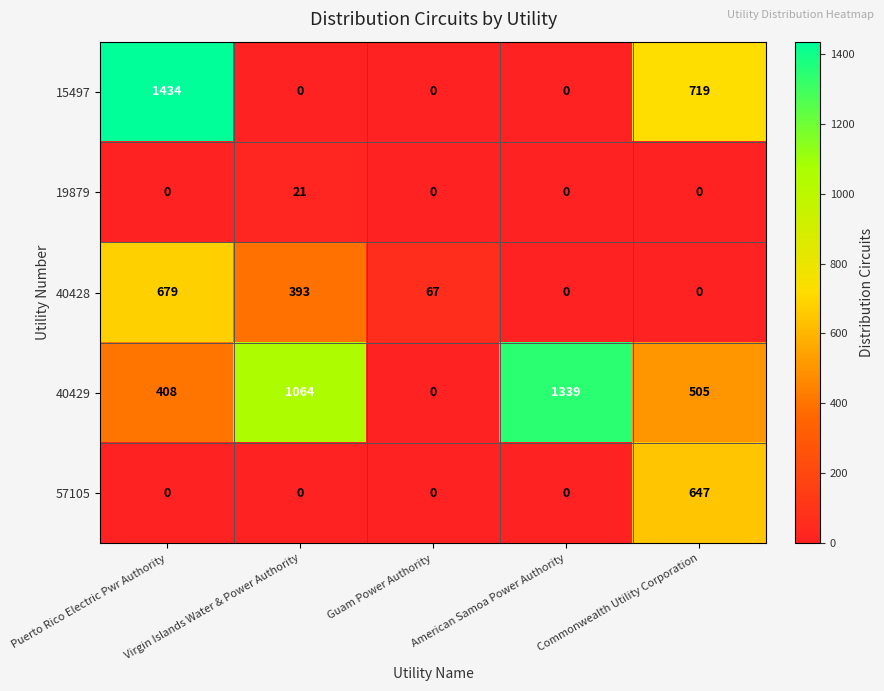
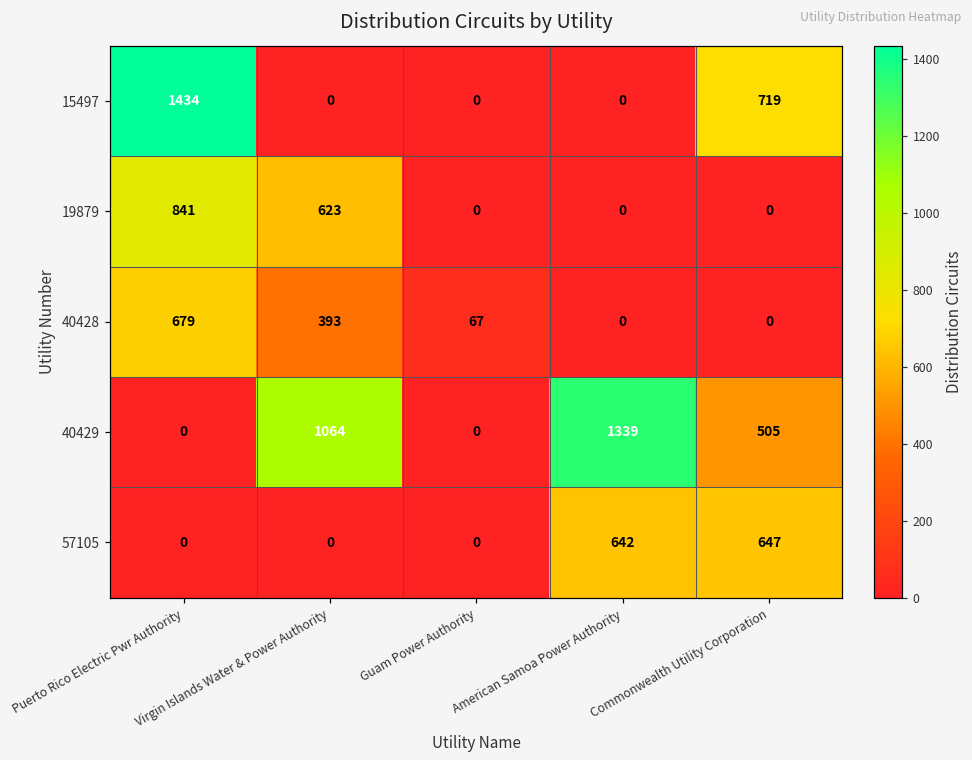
  {
    "15497": {
      "Puerto Rico Electric Pwr Authority": 1434,
      "Virgin Islands Water & Power Authority": 0,
      "Guam Power Authority": 0,
      "American Samoa Power Authority": 0,
      "Commonwealth Utility Corporation": 719
    },
    "19879": {
-     "Puerto Rico Electric Pwr Authority": 0,
-     "Virgin Islands Water & Power Authority": 21,
+     "Puerto Rico Electric Pwr Authority": 841,
+     "Virgin Islands Water & Power Authority": 623,
      "Guam Power Authority": 0,
      "American Samoa Power Authority": 0,
      "Commonwealth Utility Corporation": 0
    },
    "40428": {
      "Puerto Rico Electric Pwr Authority": 679,
      "Virgin Islands Water & Power Authority": 393,
      "Guam Power Authority": 67,
      "American Samoa Power Authority": 0,
      "Commonwealth Utility Corporation": 0
    },
    "40429": {
-     "Puerto Rico Electric Pwr Authority": 408,
+     "Puerto Rico Electric Pwr Authority": 0,
      "Virgin Islands Water & Power Authority": 1064,
      "Guam Power Authority": 0,
      "American Samoa Power Authority": 1339,
      "Commonwealth Utility Corporation": 505
    },
    "57105": {
      "Puerto Rico Electric Pwr Authority": 0,
      "Virgin Islands Water & Power Authority": 0,
      "Guam Power Authority": 0,
-     "American Samoa Power Authority": 0,
+     "American Samoa Power Authority": 642,
      "Commonwealth Utility Corporation": 647
    }
  }
